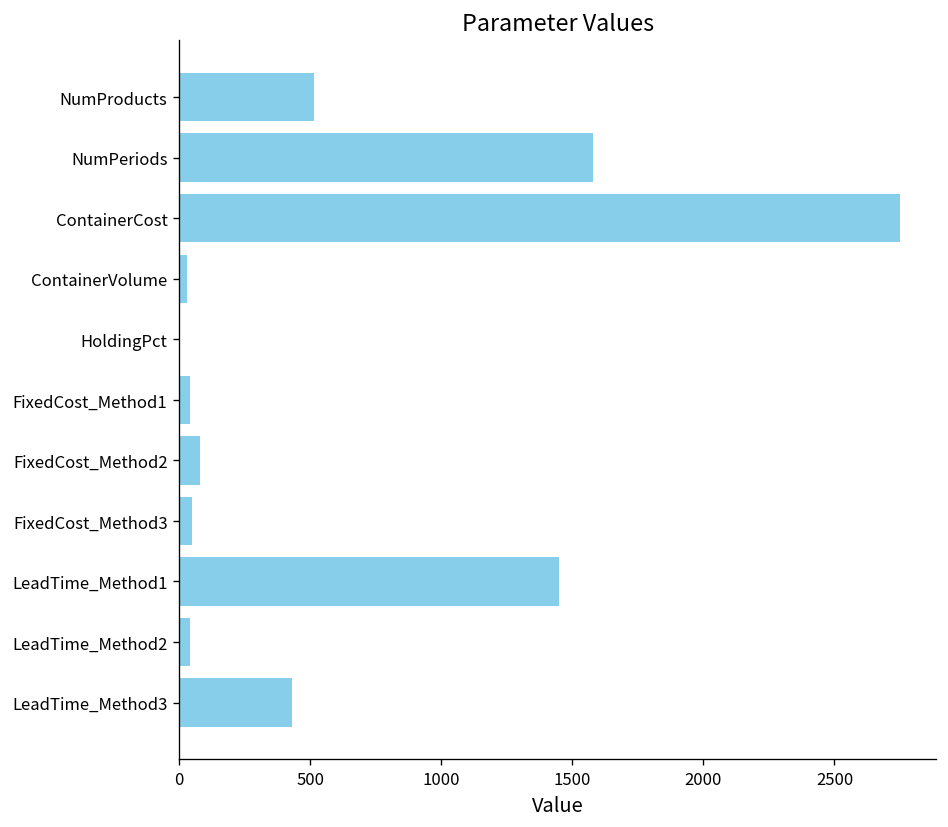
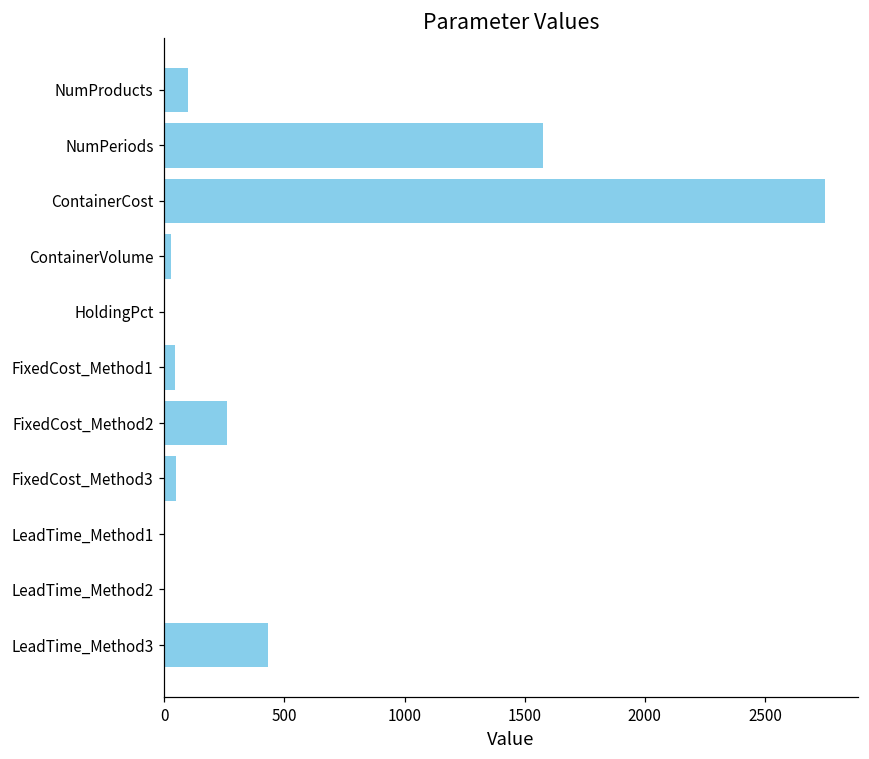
  {
-   "NumProducts": 520,
+   "NumProducts": 100,
    "NumPeriods": 1580,
    "ContainerCost": 2750,
    "ContainerVolume": 30,
    "FixedCost_Method1": 40,
-   "FixedCost_Method2": 80,
+   "FixedCost_Method2": 260,
    "FixedCost_Method3": 50,
-   "LeadTime_Method1": 1450,
-   "LeadTime_Method2": 40,
+   "LeadTime_Method1": 0,
+   "LeadTime_Method2": 0,
    "LeadTime_Method3": 430
  }
